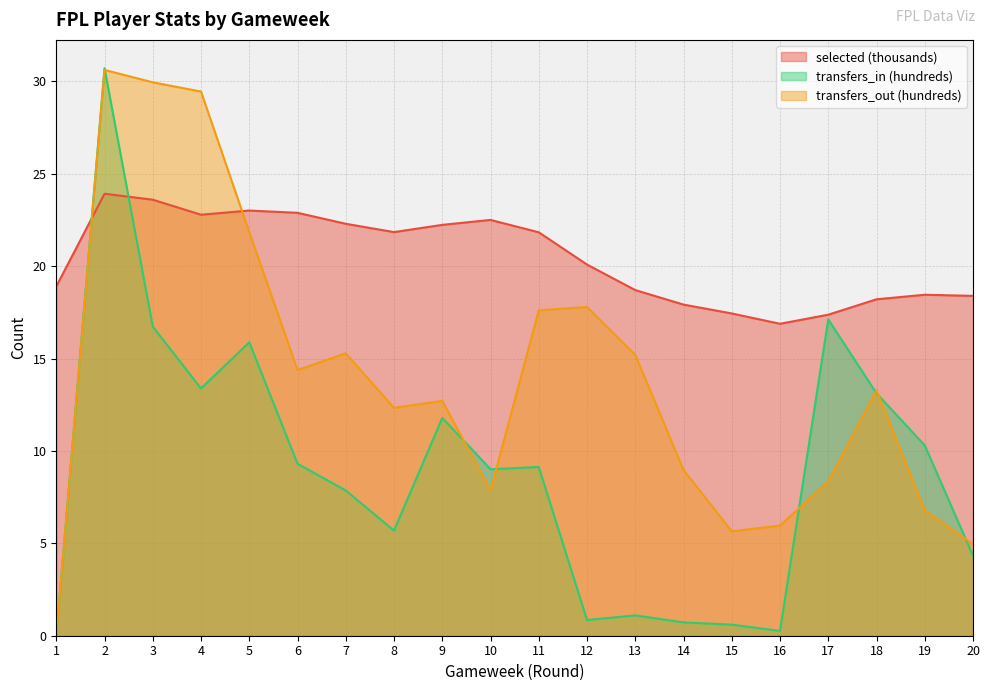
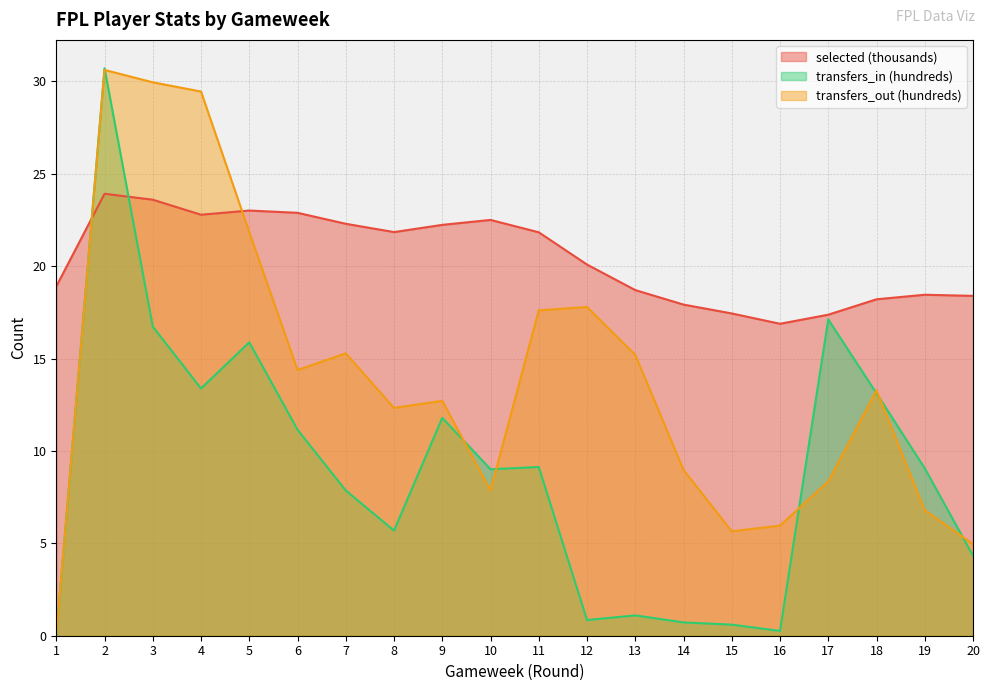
  {
    "selected (thousands)": {
      "1": 18.9,
      "2": 23.9,
      "3": 23.6,
      "4": 22.8,
      "5": 23.0,
      "6": 22.9,
      "7": 22.3,
      "8": 21.8,
      "9": 22.2,
      "10": 22.5,
      "11": 21.8,
      "12": 20.1,
      "13": 18.7,
      "14": 17.9,
      "15": 17.4,
      "16": 16.9,
      "17": 17.4,
      "18": 18.2,
      "19": 18.5,
      "20": 18.4
    },
    "transfers_in (hundreds)": {
      "3": 16.7,
      "4": 13.4,
      "5": 15.9,
-     "6": 9.3,
+     "6": 11.2,
      "7": 7.9,
      "8": 5.7,
      "9": 11.8,
      "10": 9.0,
      "11": 9.1,
      "12": 0.9,
      "13": 1.1,
      "14": 0.7,
      "15": 0.6,
      "16": 0.3,
      "17": 17.1,
      "18": 13.1,
-     "19": 10.3,
+     "19": 9.1,
      "20": 4.3
    },
    "transfers_out (hundreds)": {
      "3": 30.0,
      "4": 29.5,
      "5": 21.8,
      "6": 14.4,
      "7": 15.3,
      "8": 12.3,
      "9": 12.7,
      "10": 7.9,
      "11": 17.6,
      "12": 17.8,
      "13": 15.2,
      "14": 9.0,
      "15": 5.7,
      "16": 6.0,
      "17": 8.4,
      "18": 13.3,
      "19": 6.8,
      "20": 5.0
    }
  }
